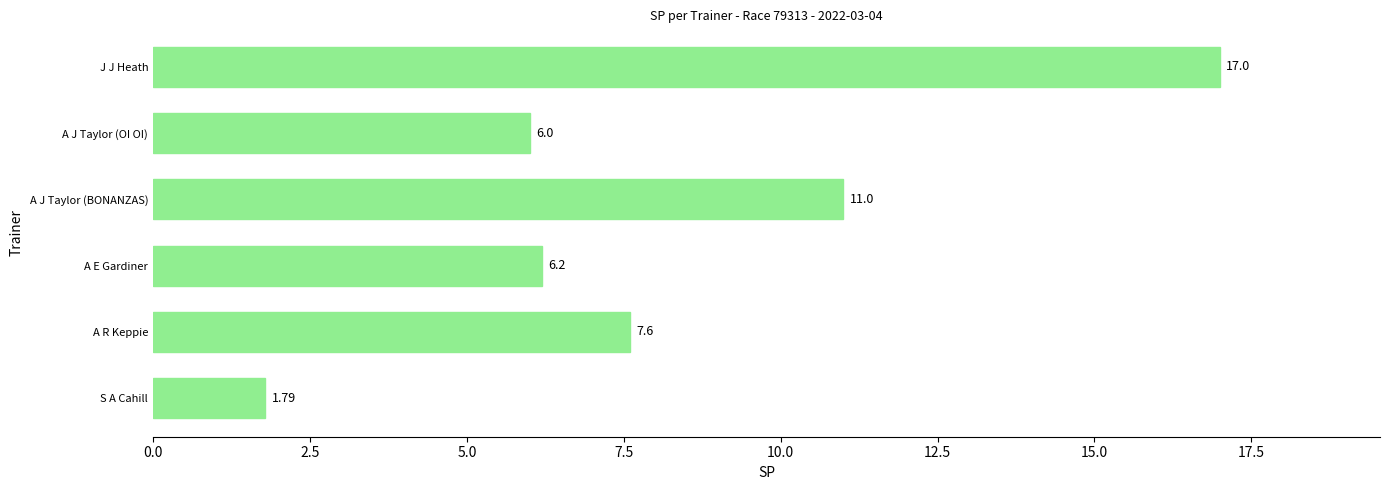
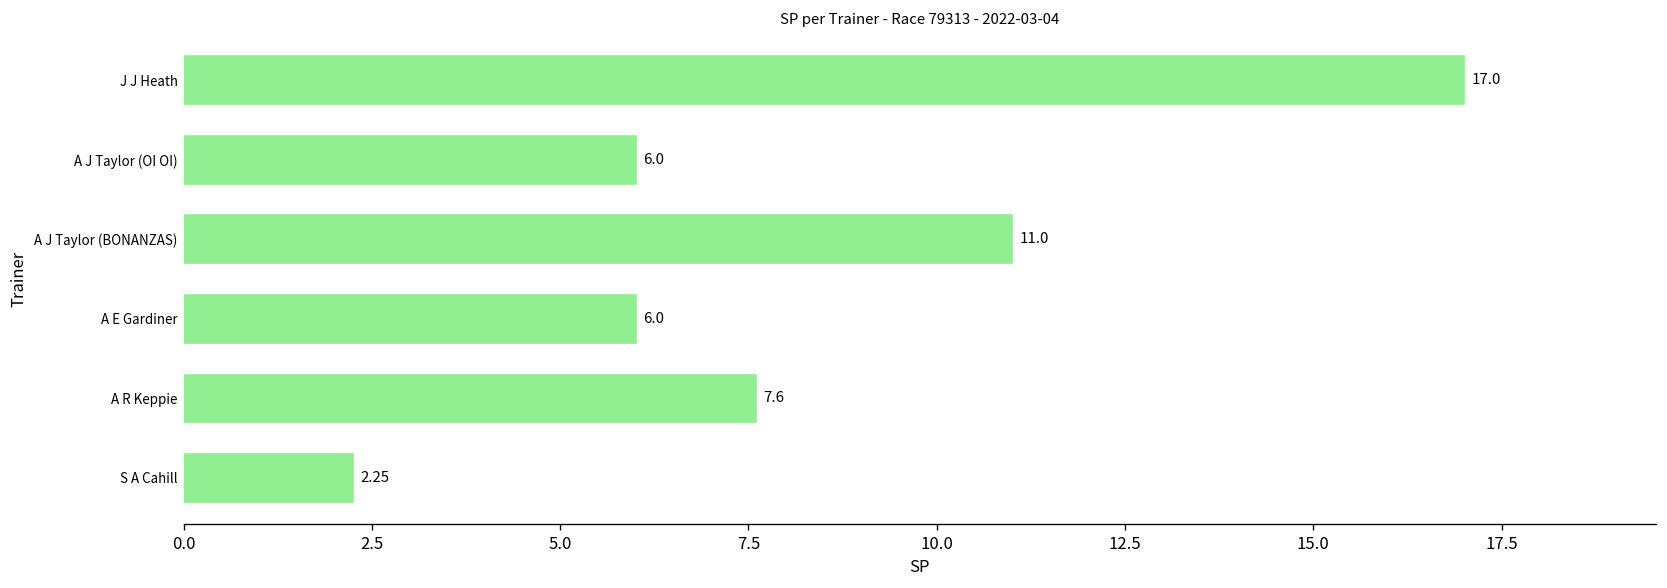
  {
    "J J Heath": 17.0,
    "A J Taylor (OI OI)": 6.0,
    "A J Taylor (BONANZAS)": 11.0,
-   "A E Gardiner": 6.2,
+   "A E Gardiner": 6.0,
    "A R Keppie": 7.6,
-   "S A Cahill": 1.79
+   "S A Cahill": 2.25
  }
